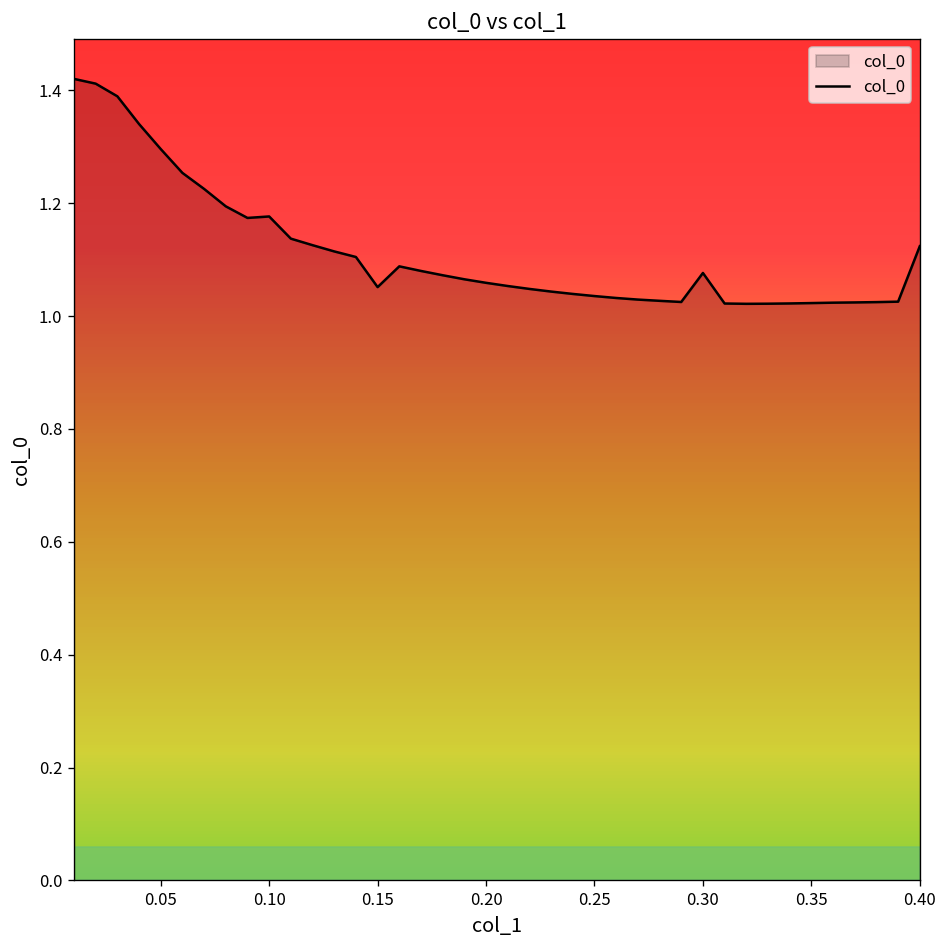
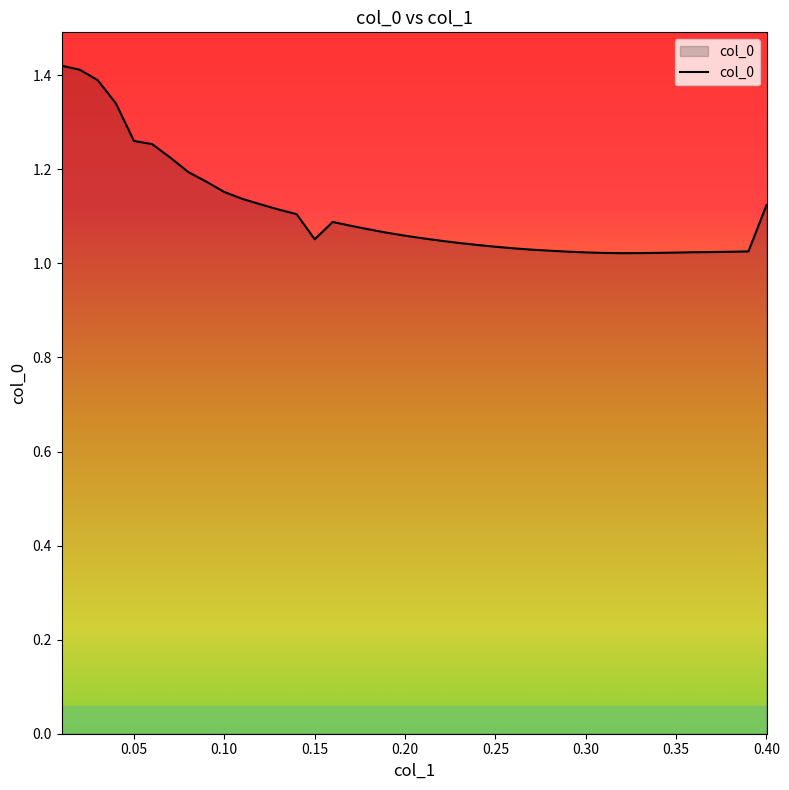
  {
-   "0.05": 1.30,
-   "0.10": 1.18,
+   "0.05": 1.26,
+   "0.10": 1.15,
    "0.15": 1.05,
    "0.20": 1.06,
    "0.25": 1.04,
-   "0.30": 1.08,
+   "0.30": 1.02,
    "0.35": 1.02,
    "0.40": 1.12
  }
